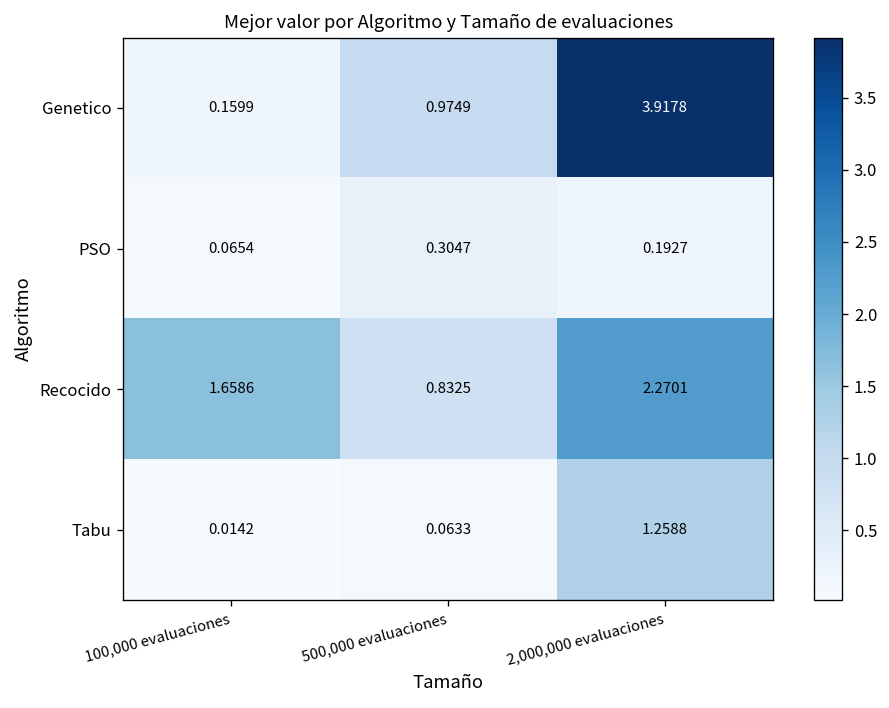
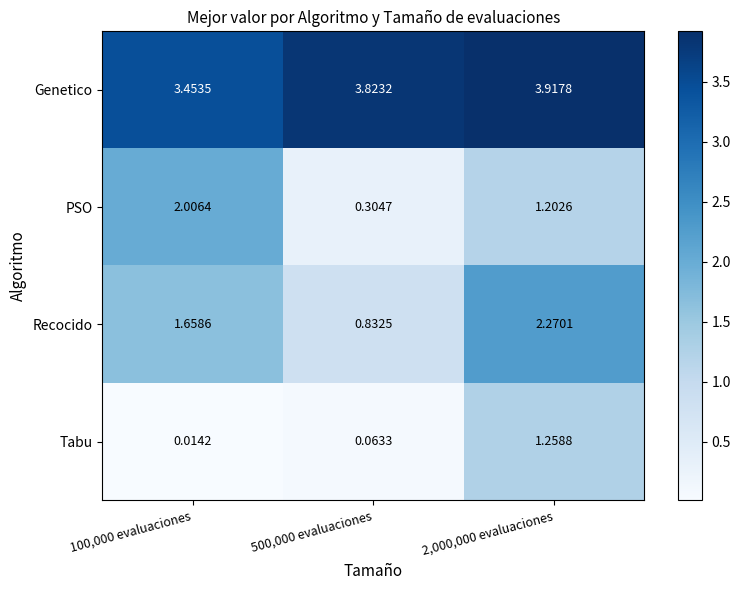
  {
    "Genetico": {
-     "100,000 evaluaciones": 0.1599,
-     "500,000 evaluaciones": 0.9749,
+     "100,000 evaluaciones": 3.4535,
+     "500,000 evaluaciones": 3.8232,
      "2,000,000 evaluaciones": 3.9178
    },
    "PSO": {
-     "100,000 evaluaciones": 0.0654,
+     "100,000 evaluaciones": 2.0064,
      "500,000 evaluaciones": 0.3047,
-     "2,000,000 evaluaciones": 0.1927
+     "2,000,000 evaluaciones": 1.2026
    },
    "Recocido": {
      "100,000 evaluaciones": 1.6586,
      "500,000 evaluaciones": 0.8325,
      "2,000,000 evaluaciones": 2.2701
    },
    "Tabu": {
      "100,000 evaluaciones": 0.0142,
      "500,000 evaluaciones": 0.0633,
      "2,000,000 evaluaciones": 1.2588
    }
  }
